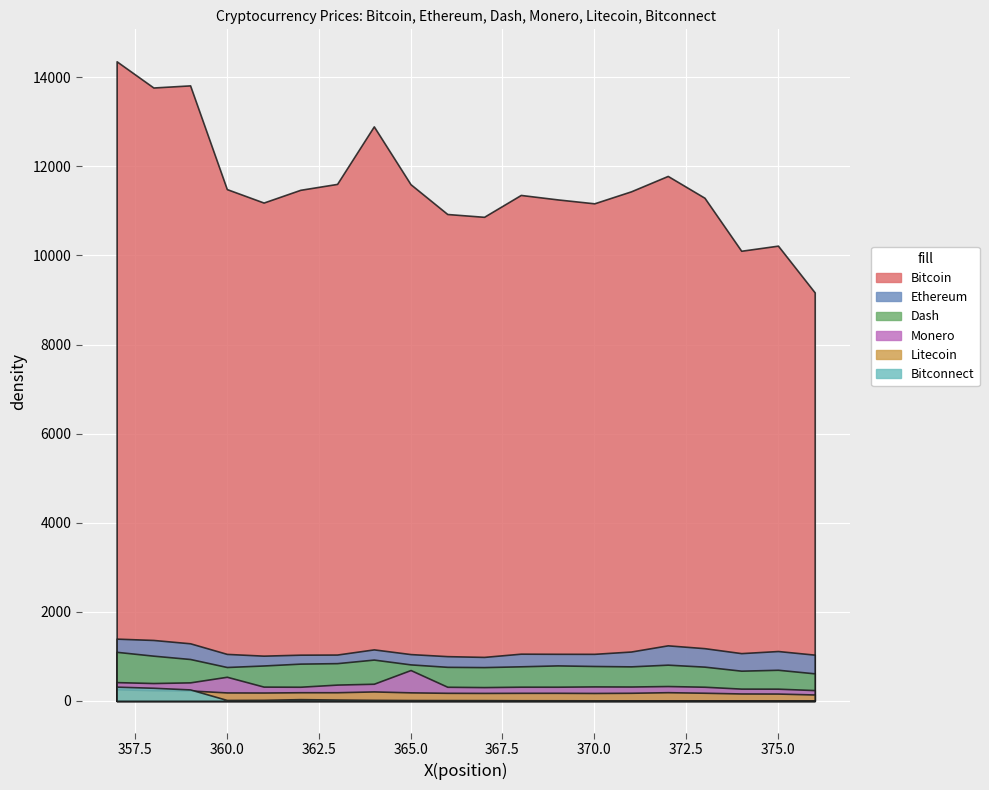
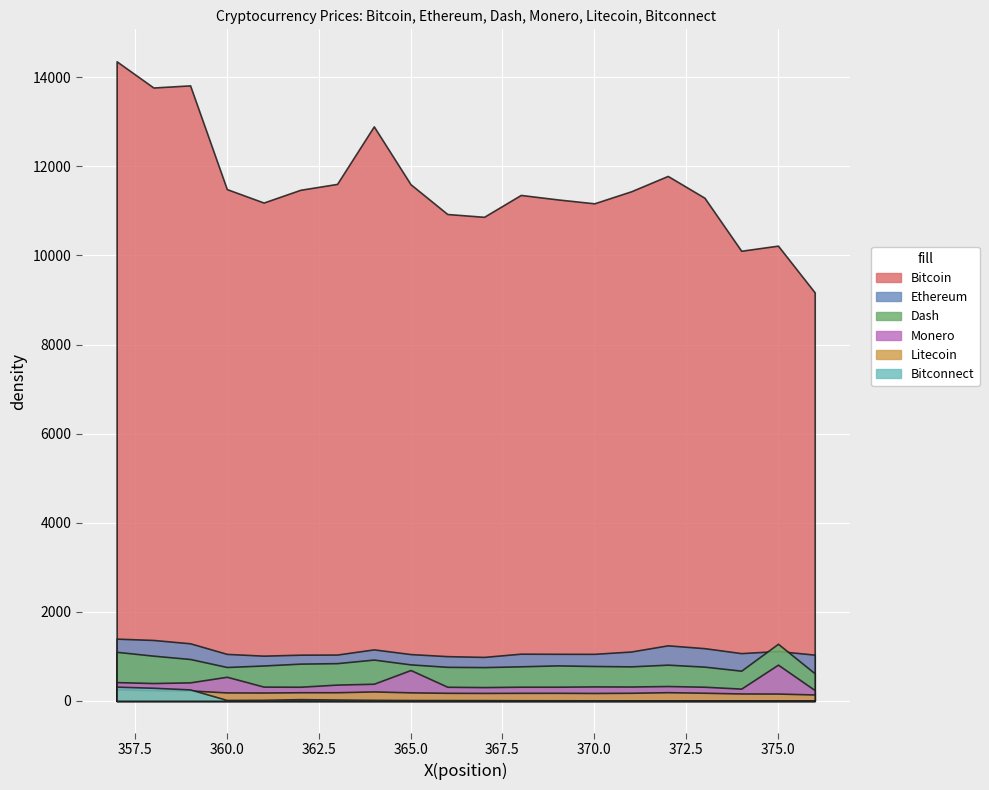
  {
    "Dash": {
      "360.0": 800,
      "365.0": 800,
      "370.0": 800,
-     "375.0": 700
+     "375.0": 1300
    },
    "Monero": {
      "360.0": 500,
      "365.0": 700,
      "370.0": 300,
-     "375.0": 300
+     "375.0": 800
    }
  }
